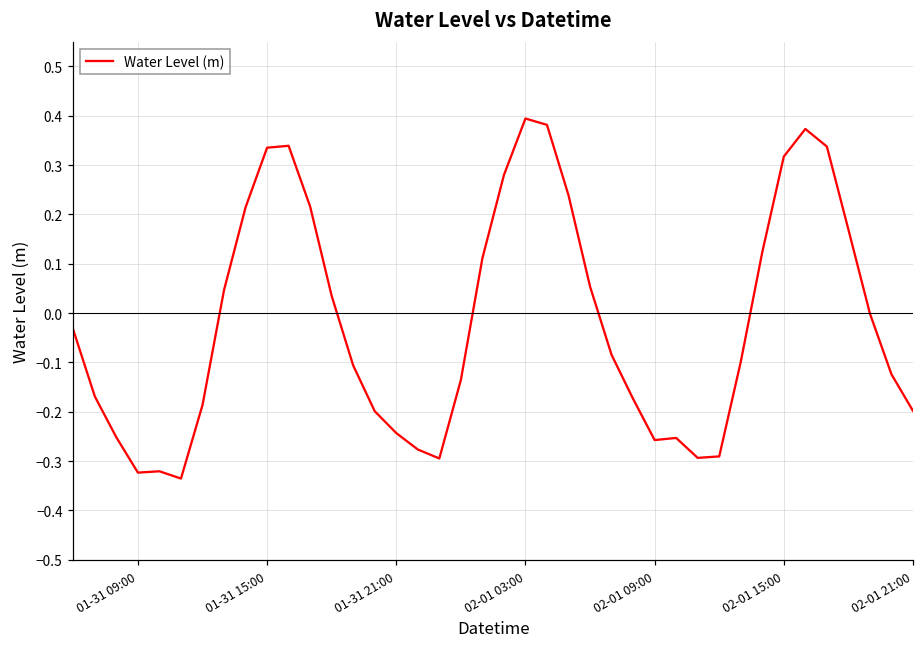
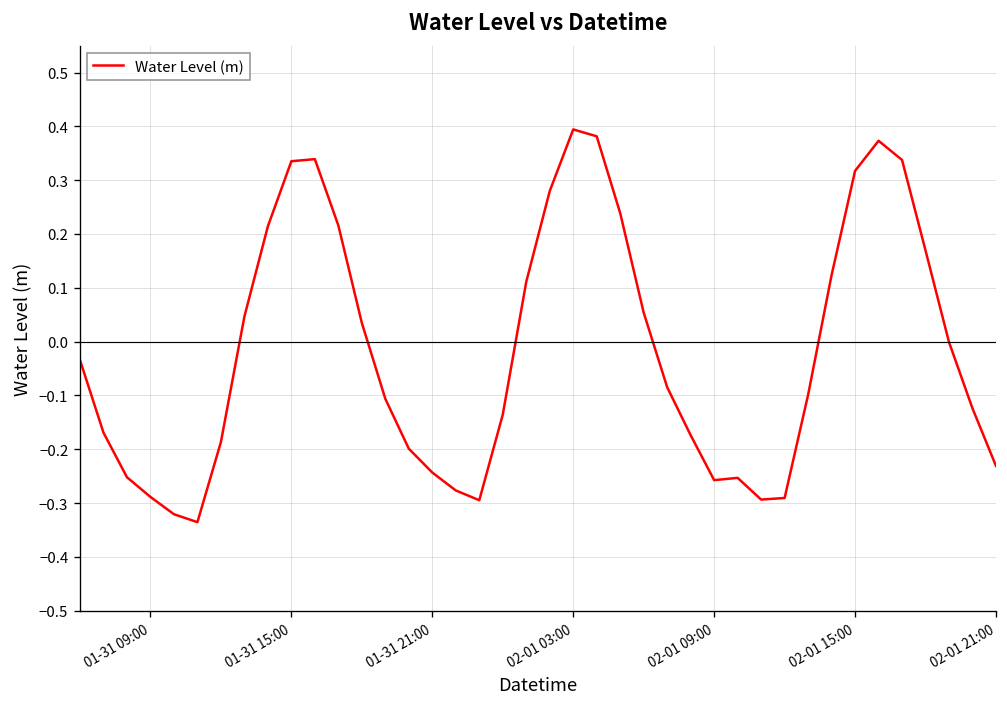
  {
-   "01-31 09:00": -0.32,
+   "01-31 09:00": -0.29,
    "01-31 15:00": 0.34,
    "01-31 21:00": -0.24,
    "02-01 03:00": 0.39,
    "02-01 09:00": -0.26,
    "02-01 15:00": 0.32,
-   "02-01 21:00": -0.20
+   "02-01 21:00": -0.23
  }
